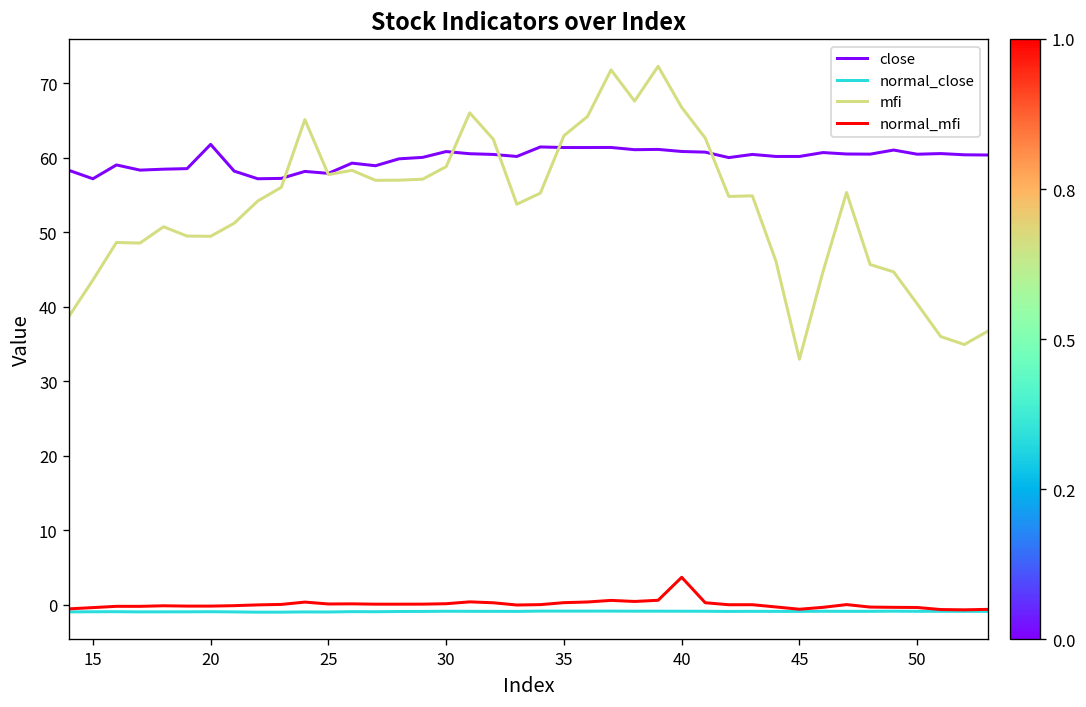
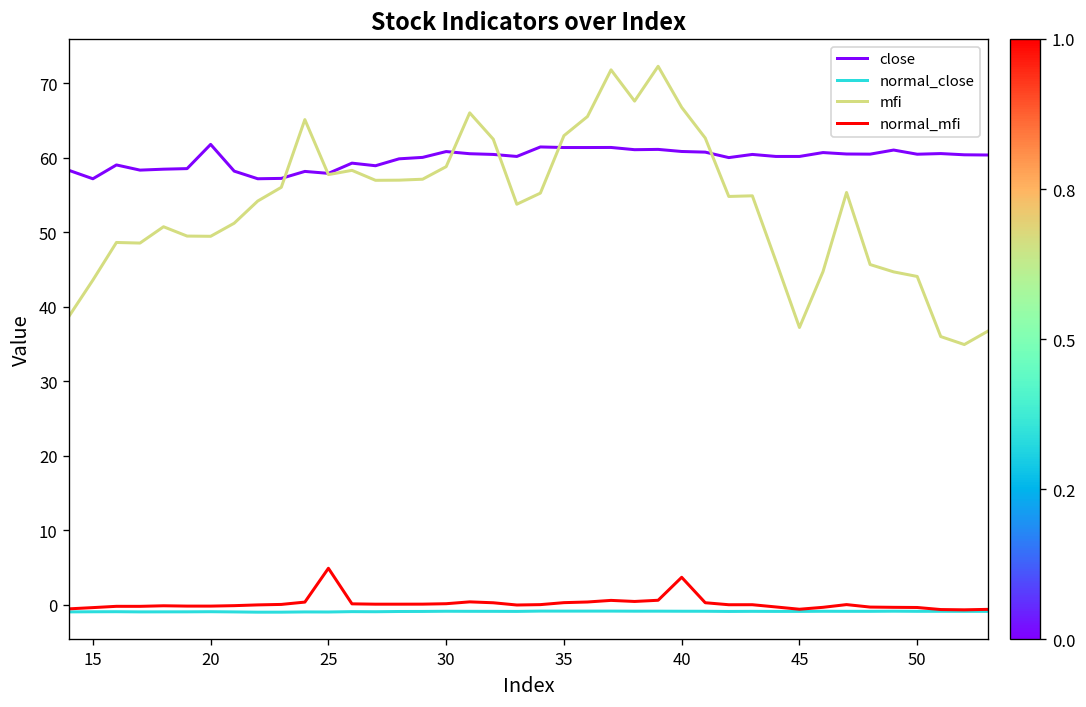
  {
    "close": {
      "15": 57,
      "20": 62,
      "30": 61,
      "35": 61,
      "40": 61,
      "45": 60,
      "50": 60
    },
    "normal_close": {
      "15": -1,
      "20": -1,
      "25": -1,
      "30": -1,
      "35": -1,
      "40": -1,
      "50": -1
    },
    "mfi": {
      "15": 44,
      "20": 49,
      "30": 59,
      "35": 63,
      "40": 67,
-     "45": 33,
-     "50": 40
+     "45": 37,
+     "50": 44
    },
    "normal_mfi": {
      "15": 0,
      "20": 0,
-     "25": 0,
+     "25": 5,
      "30": 0,
      "35": 0,
      "40": 4,
      "50": 0
    }
  }
